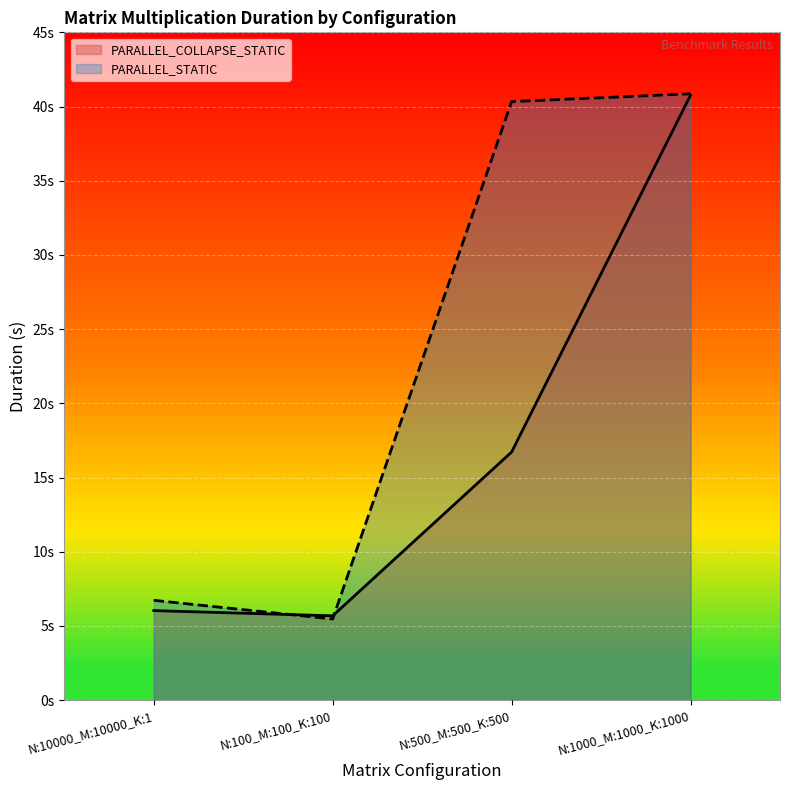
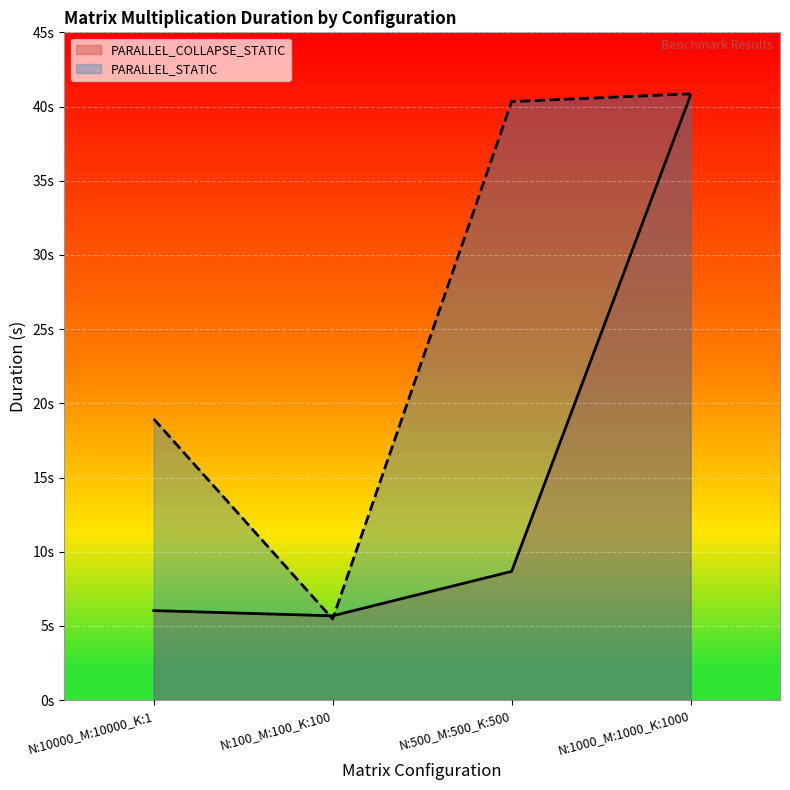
  {
    "PARALLEL_COLLAPSE_STATIC": {
      "N:10000_M:10000_K:1": "6.0s",
      "N:100_M:100_K:100": "5.7s",
-     "N:500_M:500_K:500": "16.7s"
+     "N:500_M:500_K:500": "8.7s"
    },
    "PARALLEL_STATIC": {
-     "N:10000_M:10000_K:1": "6.7s",
+     "N:10000_M:10000_K:1": "18.9s",
      "N:100_M:100_K:100": "5.5s",
      "N:500_M:500_K:500": "40.3s"
    }
  }
